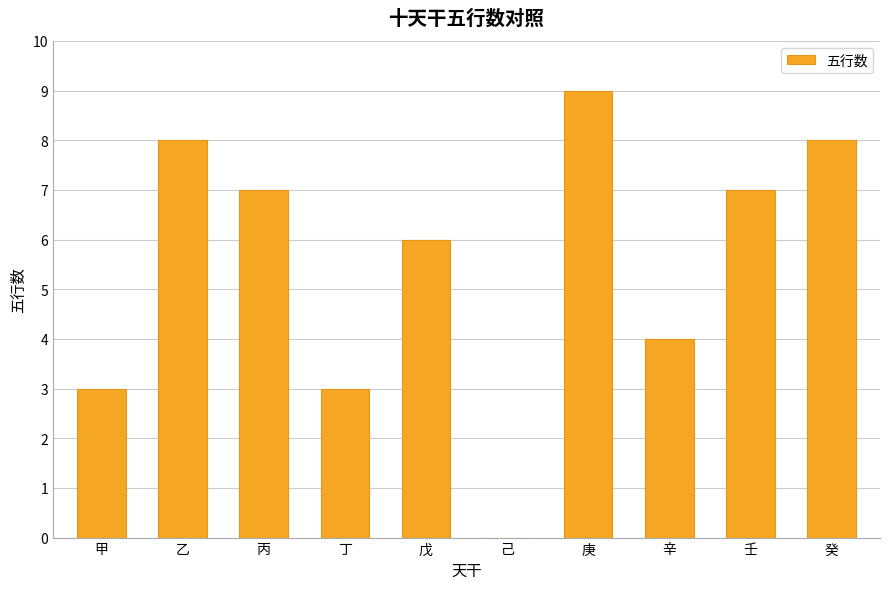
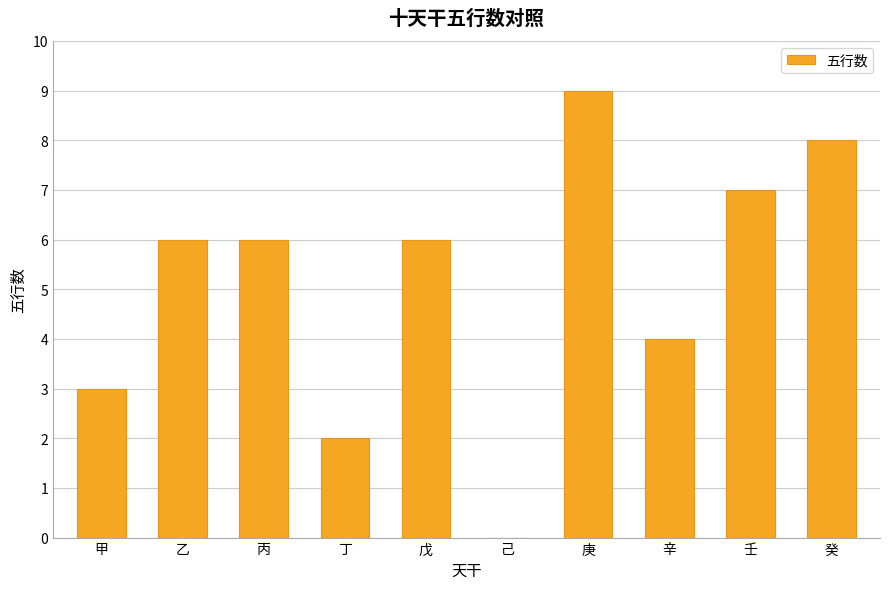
  {
    "甲": 3,
-   "乙": 8,
-   "丙": 7,
-   "丁": 3,
+   "乙": 6,
+   "丙": 6,
+   "丁": 2,
    "戊": 6,
    "己": 0,
    "庚": 9,
    "辛": 4,
    "壬": 7,
    "癸": 8
  }
